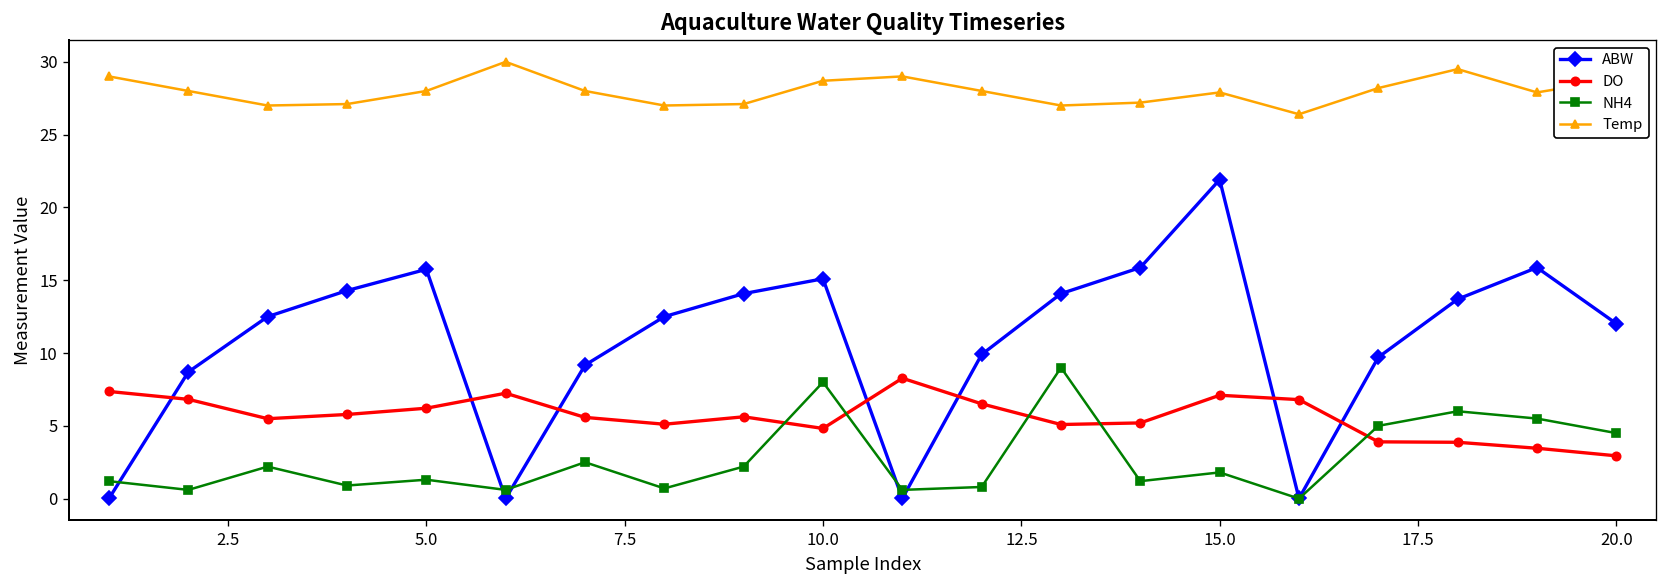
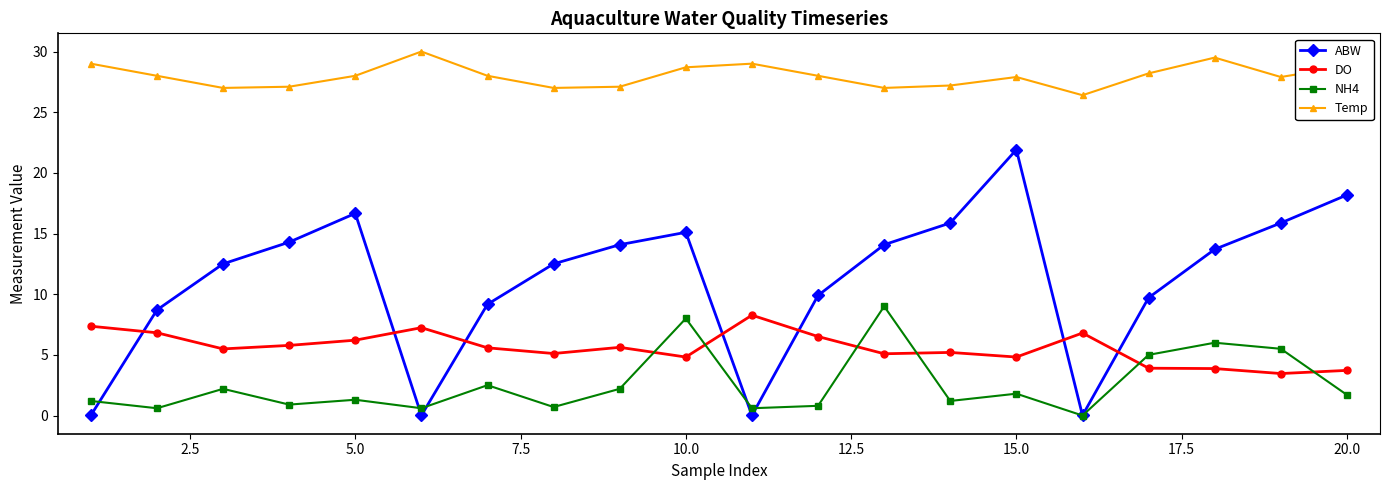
  {
    "ABW": {
-     "5.0": 15.8,
+     "5.0": 16.7,
      "10.0": 15.1,
      "15.0": 21.9,
-     "20.0": 12.0
+     "20.0": 18.2
    },
    "DO": {
      "5.0": 6.2,
      "10.0": 4.8,
-     "15.0": 7.1,
-     "20.0": 2.9
+     "15.0": 4.8,
+     "20.0": 3.7
    },
    "NH4": {
      "5.0": 1.3,
      "10.0": 8.0,
      "15.0": 1.8,
-     "20.0": 4.5
+     "20.0": 1.7
    },
    "Temp": {
      "5.0": 28.0,
      "10.0": 28.7,
      "15.0": 27.9
    }
  }
